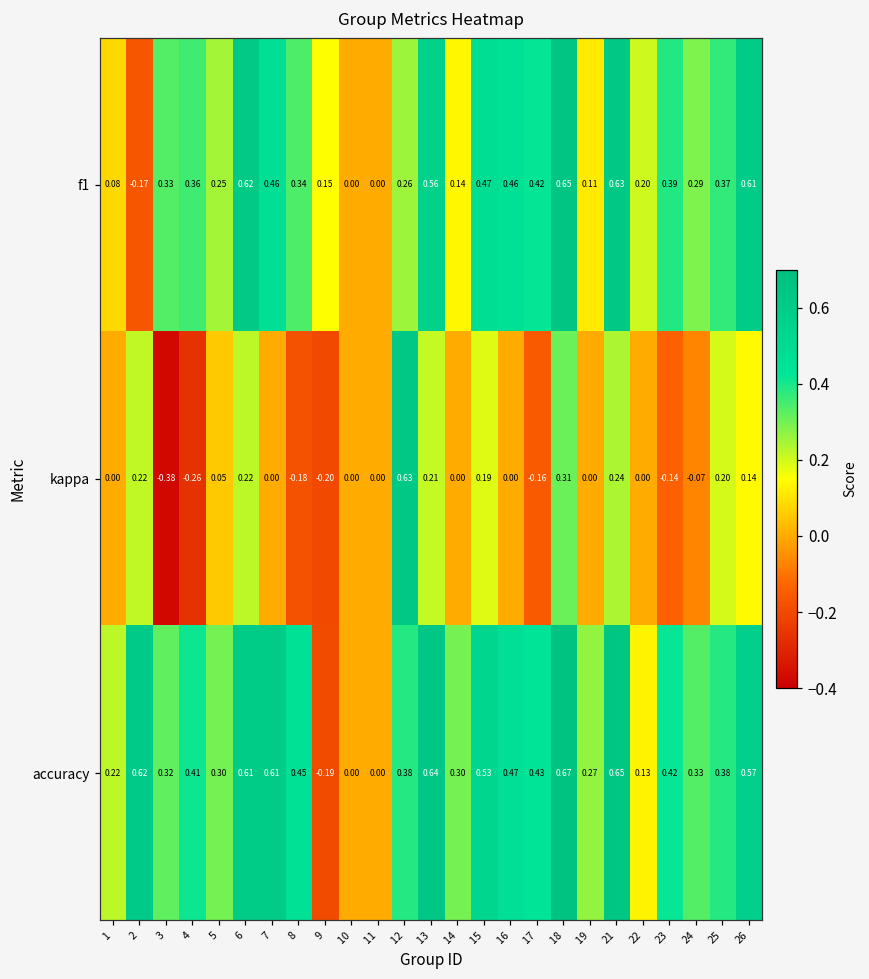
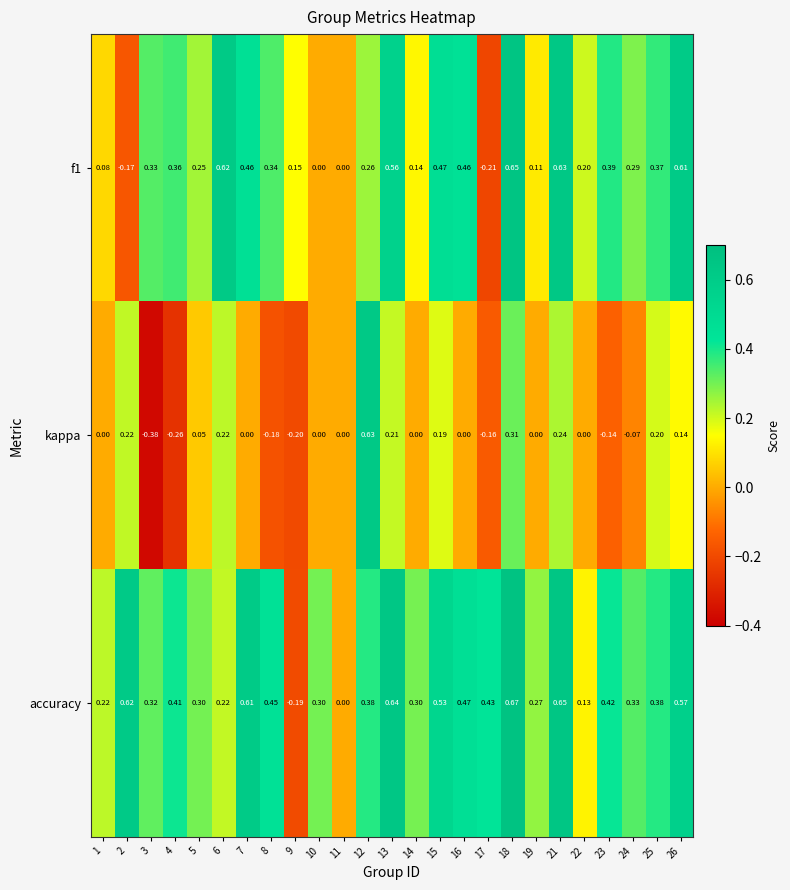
  {
    "f1": {
      "1": 0.08,
      "2": -0.17,
      "3": 0.33,
      "4": 0.36,
      "5": 0.25,
      "6": 0.62,
      "7": 0.46,
      "8": 0.34,
      "9": 0.15,
      "10": 0.00,
      "11": 0.00,
      "12": 0.26,
      "13": 0.56,
      "14": 0.14,
      "15": 0.47,
      "16": 0.46,
-     "17": 0.42,
+     "17": -0.21,
      "18": 0.65,
      "19": 0.11,
      "21": 0.63,
      "22": 0.20,
      "23": 0.39,
      "24": 0.29,
      "25": 0.37,
      "26": 0.61
    },
    "kappa": {
      "1": 0.00,
      "2": 0.22,
      "3": -0.38,
      "4": -0.26,
      "5": 0.05,
      "6": 0.22,
      "7": 0.00,
      "8": -0.18,
      "9": -0.20,
      "10": 0.00,
      "11": 0.00,
      "12": 0.63,
      "13": 0.21,
      "14": 0.00,
      "15": 0.19,
      "16": 0.00,
      "17": -0.16,
      "18": 0.31,
      "19": 0.00,
      "21": 0.24,
      "22": 0.00,
      "23": -0.14,
      "24": -0.07,
      "25": 0.20,
      "26": 0.14
    },
    "accuracy": {
      "1": 0.22,
      "2": 0.62,
      "3": 0.32,
      "4": 0.41,
      "5": 0.30,
-     "6": 0.61,
+     "6": 0.22,
      "7": 0.61,
      "8": 0.45,
      "9": -0.19,
-     "10": 0.00,
+     "10": 0.30,
      "11": 0.00,
      "12": 0.38,
      "13": 0.64,
      "14": 0.30,
      "15": 0.53,
      "16": 0.47,
      "17": 0.43,
      "18": 0.67,
      "19": 0.27,
      "21": 0.65,
      "22": 0.13,
      "23": 0.42,
      "24": 0.33,
      "25": 0.38,
      "26": 0.57
    }
  }
